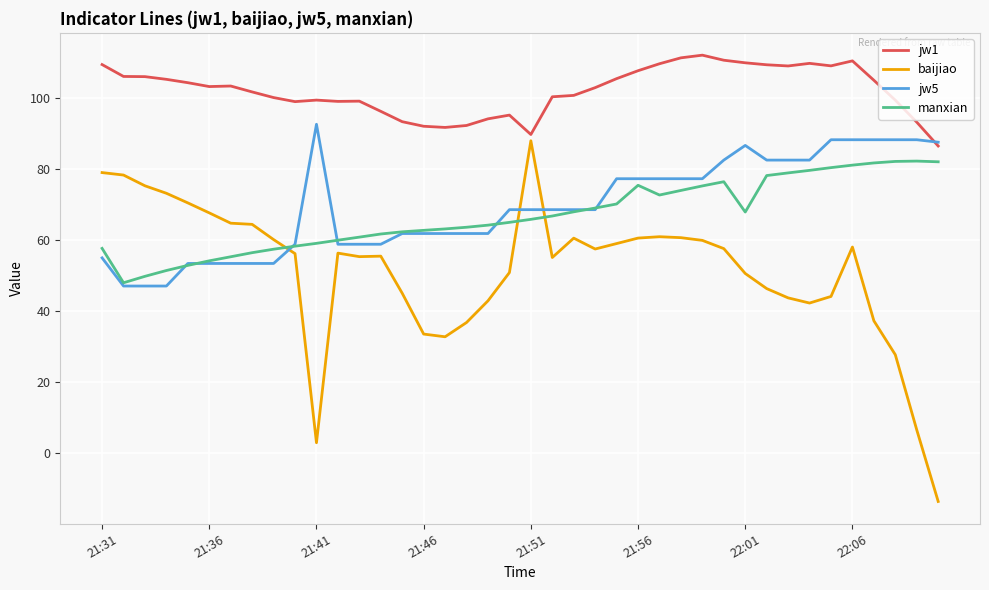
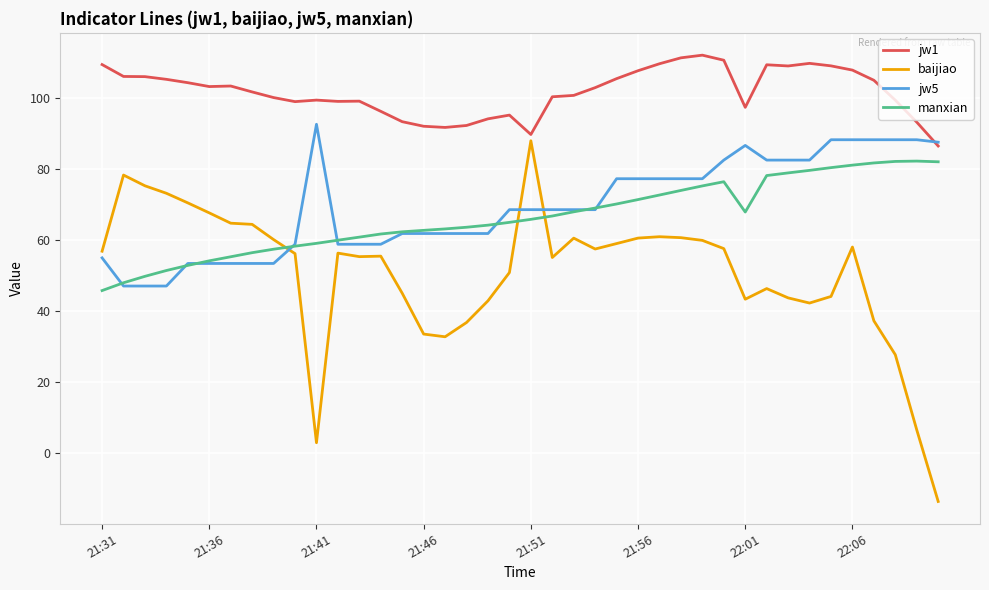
  {
    "jw1": {
      "21:31": 109,
      "21:36": 103,
      "21:41": 99,
      "21:46": 92,
      "21:51": 90,
      "21:56": 108,
-     "22:01": 110,
-     "22:06": 110
+     "22:01": 97,
+     "22:06": 108
    },
    "baijiao": {
-     "21:31": 79,
+     "21:31": 57,
      "21:36": 68,
      "21:41": 3,
      "21:46": 33,
      "21:51": 88,
      "21:56": 60,
-     "22:01": 51,
+     "22:01": 43,
      "22:06": 58
    },
    "jw5": {
      "21:31": 55,
      "21:36": 53,
      "21:41": 93,
      "21:46": 62,
      "21:51": 68,
      "21:56": 77,
      "22:01": 87,
      "22:06": 88
    },
    "manxian": {
-     "21:31": 58,
+     "21:31": 46,
      "21:36": 54,
      "21:41": 59,
      "21:46": 63,
      "21:51": 66,
-     "21:56": 75,
+     "21:56": 71,
      "22:01": 68,
      "22:06": 81
    }
  }
